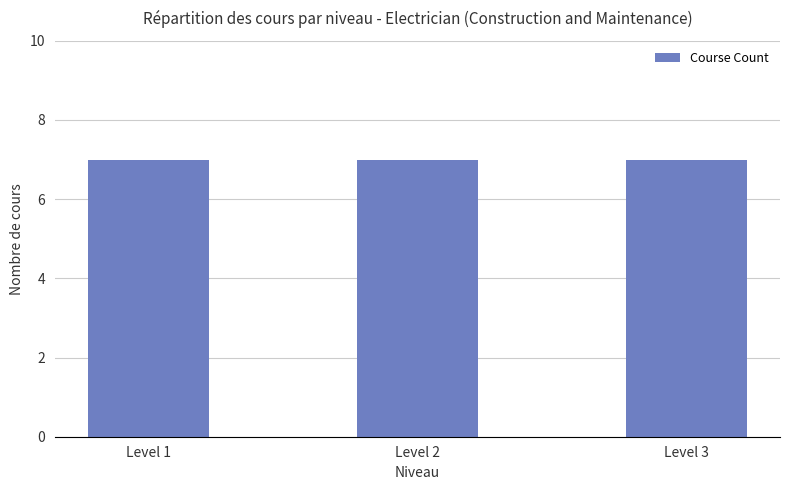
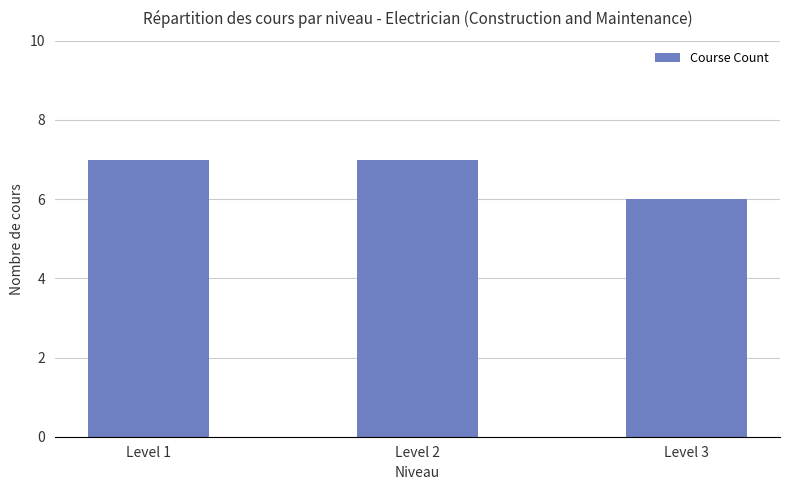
  {
    "Level 1": 7,
    "Level 2": 7,
-   "Level 3": 7
+   "Level 3": 6
  }
